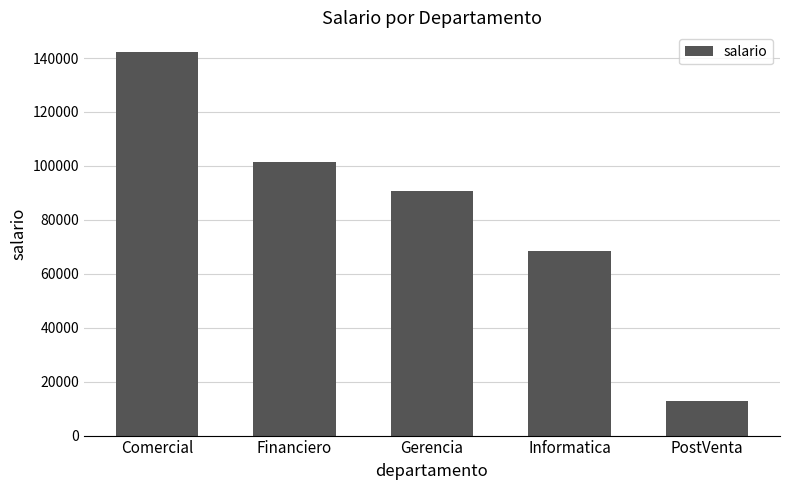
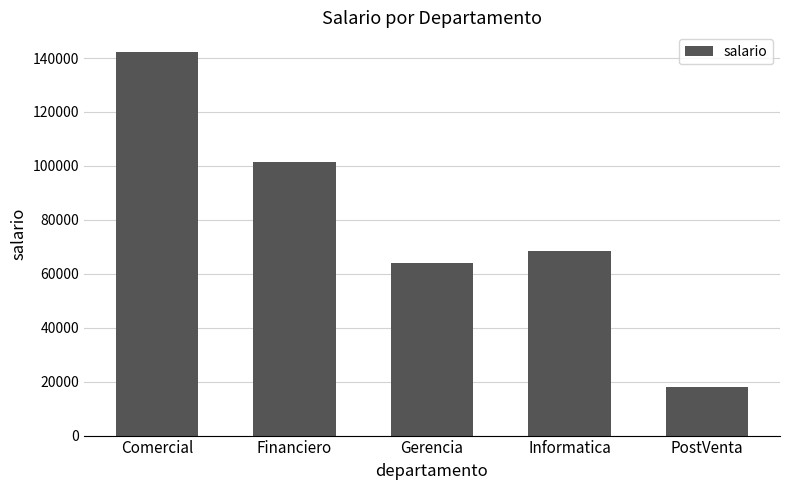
  {
    "Comercial": 142000,
    "Financiero": 102000,
-   "Gerencia": 91000,
+   "Gerencia": 64000,
    "Informatica": 68000,
-   "PostVenta": 13000
+   "PostVenta": 18000
  }
